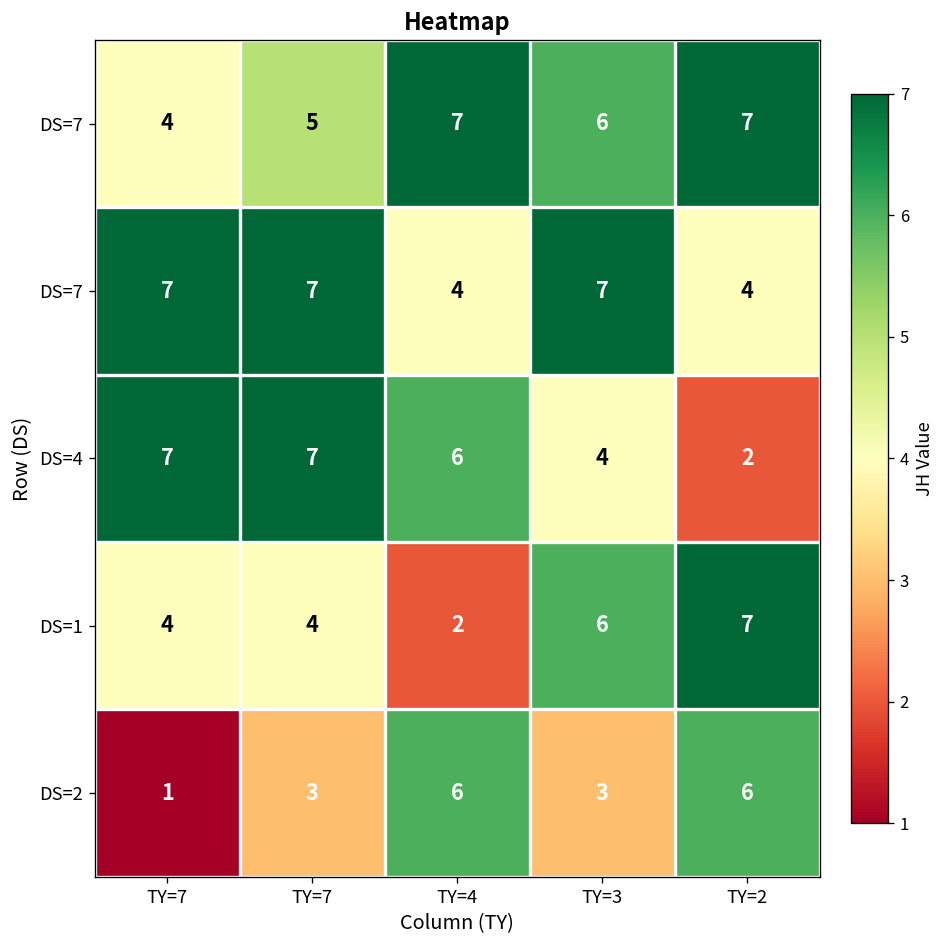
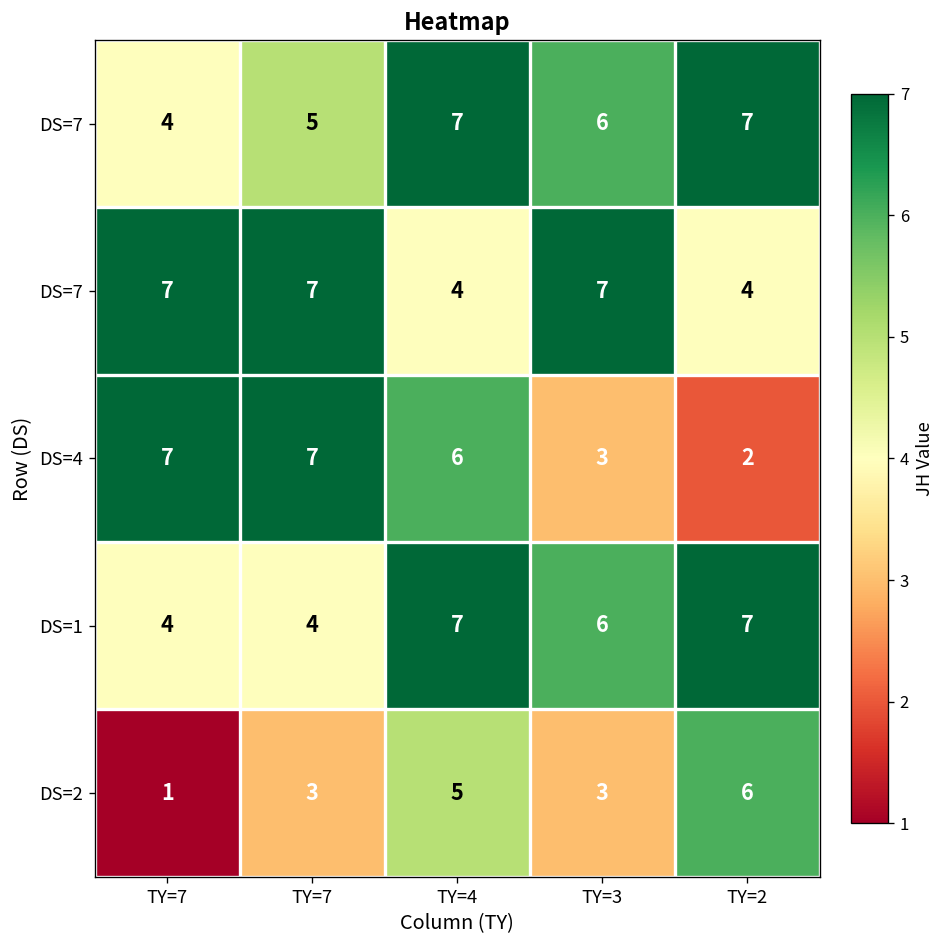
  {
    "DS=4": {
      "TY=4": 6,
-     "TY=3": 4,
+     "TY=3": 3,
      "TY=2": 2
    },
    "DS=1": {
-     "TY=4": 2,
+     "TY=4": 7,
      "TY=3": 6,
      "TY=2": 7
    },
    "DS=2": {
-     "TY=4": 6,
+     "TY=4": 5,
      "TY=3": 3,
      "TY=2": 6
    }
  }
